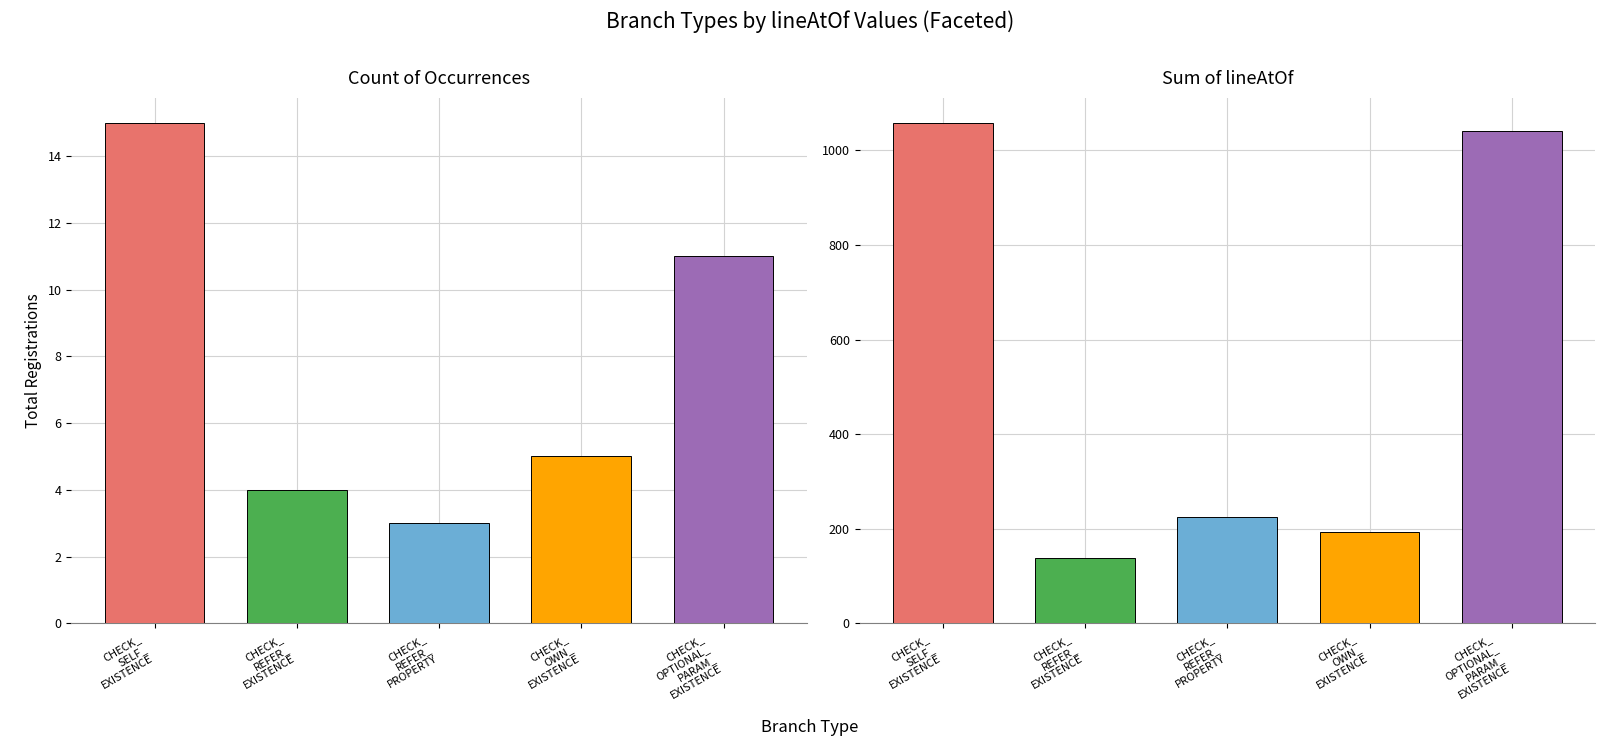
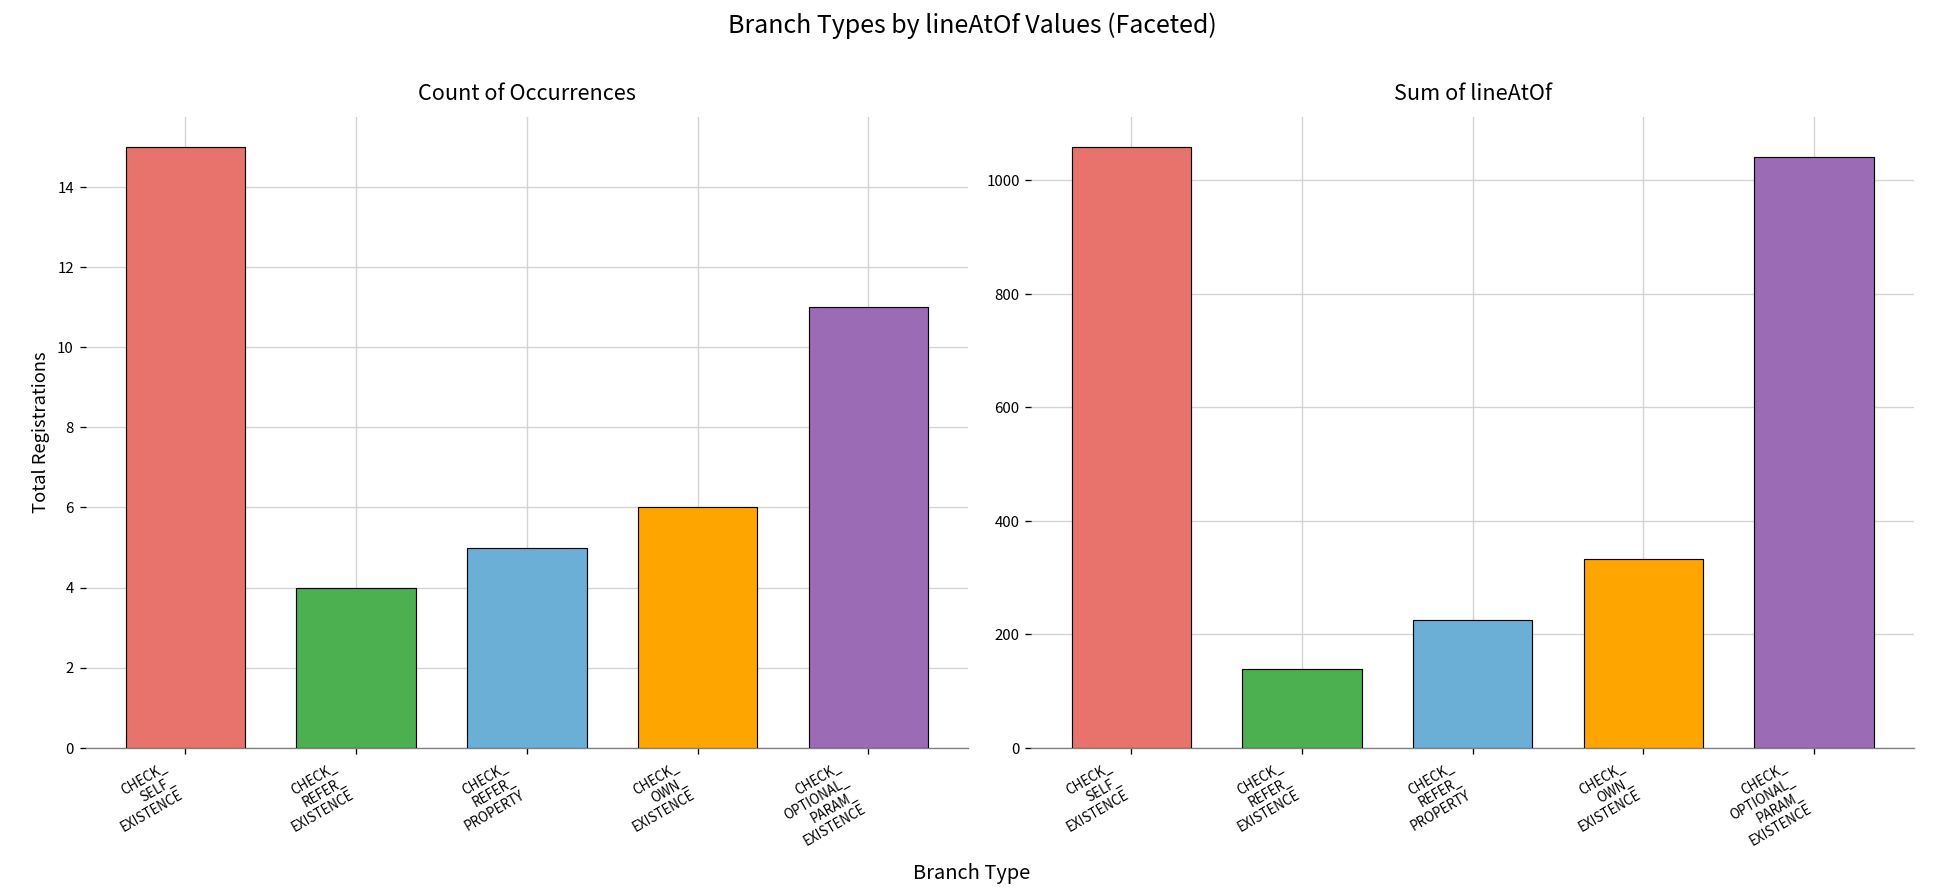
  {
    "Count of Occurrences": {
      "CHECK_ SELF_ EXISTENCE": 15,
      "CHECK_ REFER_ EXISTENCE": 4,
-     "CHECK_ REFER_ PROPERTY": 3,
-     "CHECK_ OWN_ EXISTENCE": 5,
+     "CHECK_ REFER_ PROPERTY": 5,
+     "CHECK_ OWN_ EXISTENCE": 6,
      "CHECK_ OPTIONAL_ PARAM_ EXISTENCE": 11
    },
    "Sum of lineAtOf": {
      "CHECK_ SELF_ EXISTENCE": 1060,
      "CHECK_ REFER_ EXISTENCE": 140,
      "CHECK_ REFER_ PROPERTY": 230,
-     "CHECK_ OWN_ EXISTENCE": 190,
+     "CHECK_ OWN_ EXISTENCE": 330,
      "CHECK_ OPTIONAL_ PARAM_ EXISTENCE": 1040
    }
  }
